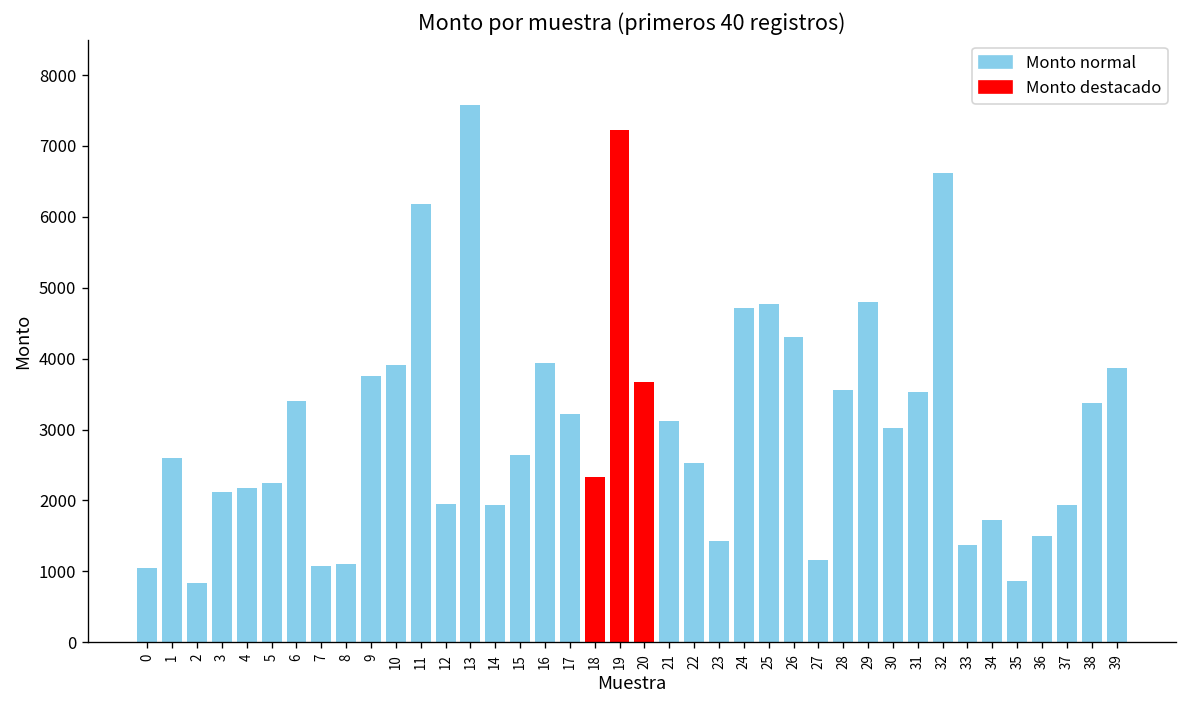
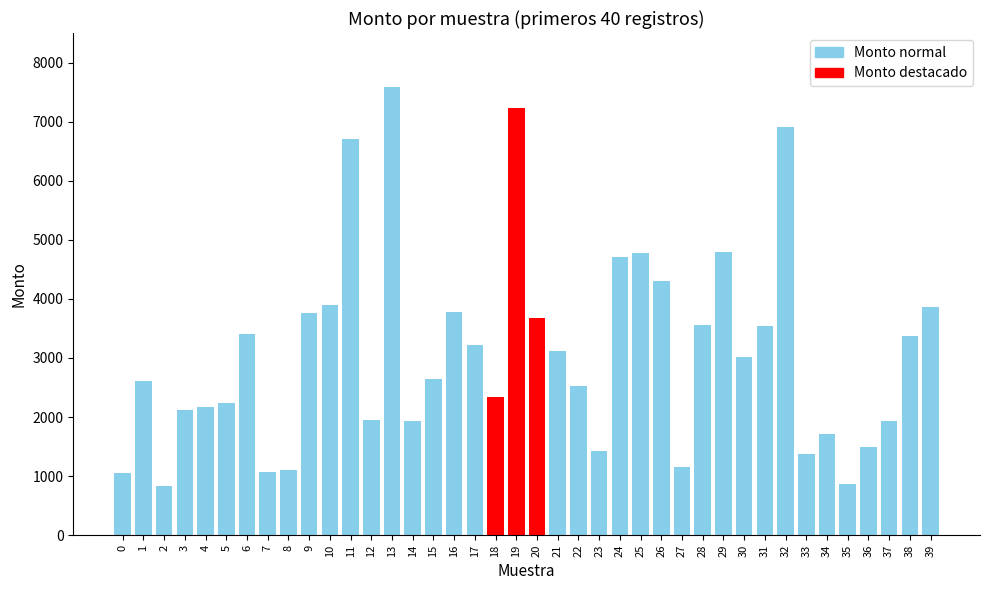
  {
    "0": 1000,
    "1": 2600,
    "2": 800,
    "3": 2100,
    "4": 2200,
    "5": 2200,
    "6": 3400,
    "7": 1100,
    "8": 1100,
    "9": 3800,
    "10": 3900,
-   "11": 6200,
+   "11": 6700,
    "12": 2000,
    "13": 7600,
    "14": 1900,
    "15": 2600,
-   "16": 3900,
+   "16": 3800,
    "17": 3200,
    "18": 2300,
    "19": 7200,
    "20": 3700,
    "21": 3100,
    "22": 2500,
    "23": 1400,
    "24": 4700,
    "25": 4800,
    "26": 4300,
    "27": 1200,
    "28": 3600,
    "29": 4800,
    "30": 3000,
    "31": 3500,
-   "32": 6600,
+   "32": 6900,
    "33": 1400,
    "34": 1700,
    "35": 900,
    "36": 1500,
    "37": 1900,
    "38": 3400,
    "39": 3900
  }
